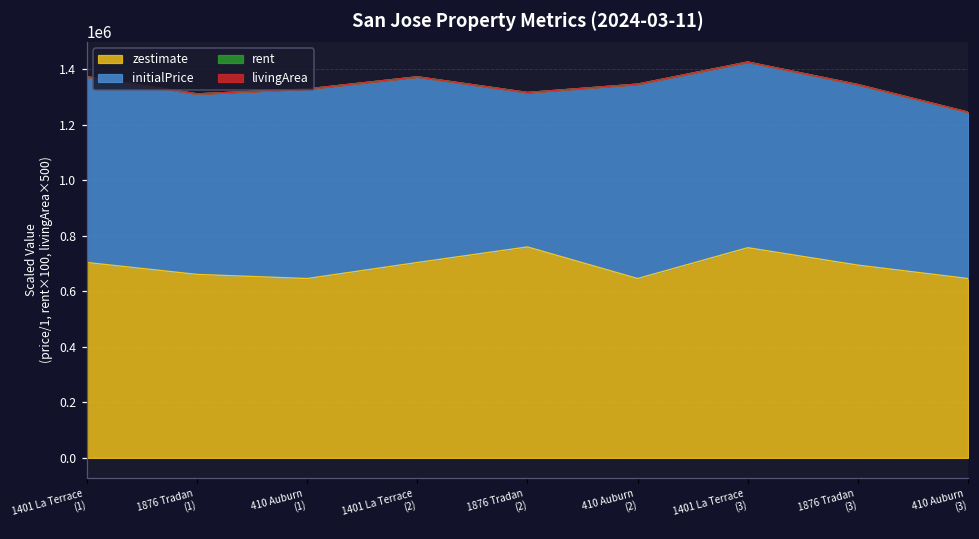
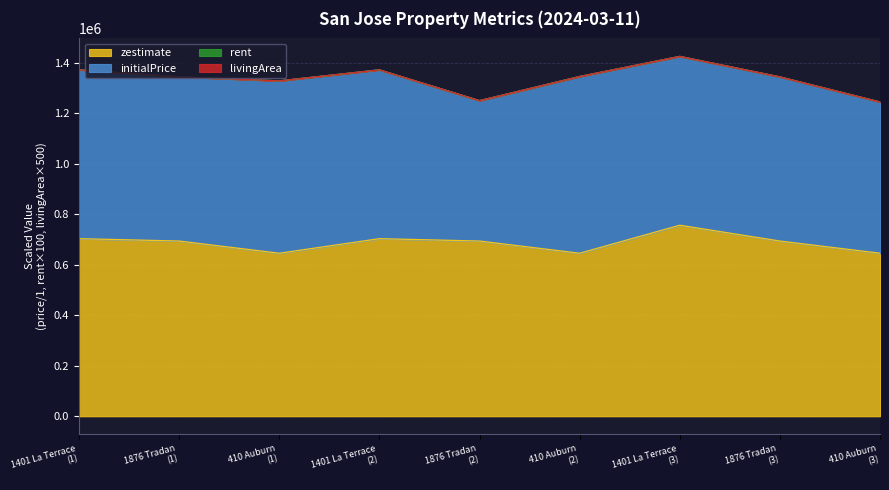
  {
    "zestimate": {
      "1401 La Terrace (1)": 700000,
-     "1876 Tradan (1)": 660000,
+     "1876 Tradan (1)": 690000,
      "410 Auburn (1)": 650000,
      "1401 La Terrace (2)": 700000,
-     "1876 Tradan (2)": 760000,
+     "1876 Tradan (2)": 690000,
      "410 Auburn (2)": 650000,
      "1401 La Terrace (3)": 760000,
      "1876 Tradan (3)": 690000,
      "410 Auburn (3)": 650000
    },
    "livingArea": {
      "1401 La Terrace (1)": 670000,
      "410 Auburn (1)": 680000,
      "1401 La Terrace (2)": 670000,
      "1876 Tradan (2)": 560000,
      "410 Auburn (2)": 700000,
      "1401 La Terrace (3)": 670000,
      "1876 Tradan (3)": 650000,
      "410 Auburn (3)": 600000
    }
  }
